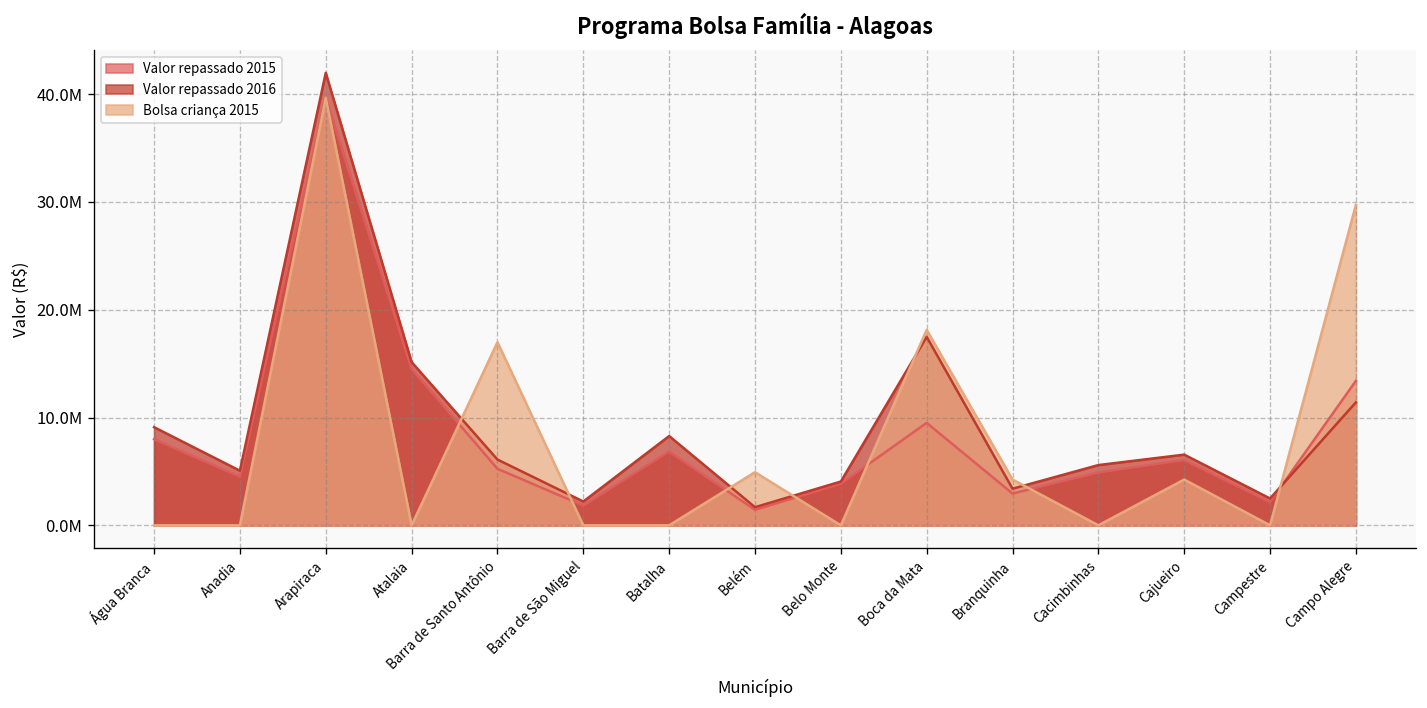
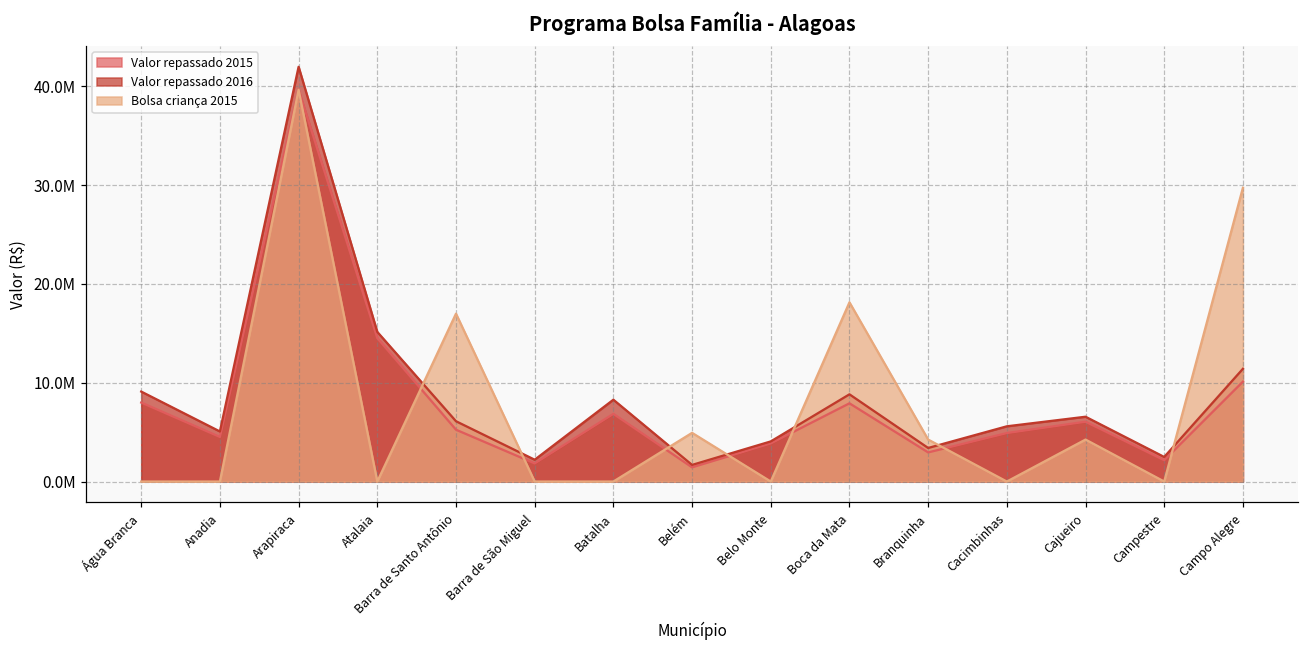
  {
    "Valor repassado 2015": {
      "Água Branca": 8000000,
      "Anadia": 5000000,
      "Atalaia": 15000000,
      "Barra de Santo Antônio": 5000000,
      "Barra de São Miguel": 2000000,
      "Batalha": 7000000,
-     "Boca da Mata": 10000000,
+     "Boca da Mata": 8000000,
      "Branquinha": 3000000,
      "Cacimbinhas": 5000000,
      "Cajueiro": 6000000,
      "Campestre": 2000000,
-     "Campo Alegre": 13000000
+     "Campo Alegre": 10000000
    },
    "Valor repassado 2016": {
      "Água Branca": 9000000,
      "Anadia": 5000000,
      "Arapiraca": 42000000,
      "Atalaia": 15000000,
      "Barra de Santo Antônio": 6000000,
      "Barra de São Miguel": 2000000,
      "Batalha": 8000000,
-     "Boca da Mata": 17000000,
+     "Boca da Mata": 9000000,
      "Branquinha": 3000000,
      "Cacimbinhas": 6000000,
      "Cajueiro": 7000000,
      "Campestre": 2000000,
      "Campo Alegre": 11000000
    },
    "Bolsa criança 2015": {
      "Água Branca": 0,
      "Anadia": 0,
      "Atalaia": 0,
      "Barra de Santo Antônio": 17000000,
      "Barra de São Miguel": 0,
      "Batalha": 0,
      "Belém": 5000000,
      "Belo Monte": 0,
      "Boca da Mata": 18000000,
      "Branquinha": 4000000,
      "Cacimbinhas": 0,
      "Cajueiro": 4000000,
      "Campestre": 0,
      "Campo Alegre": 30000000
    }
  }
